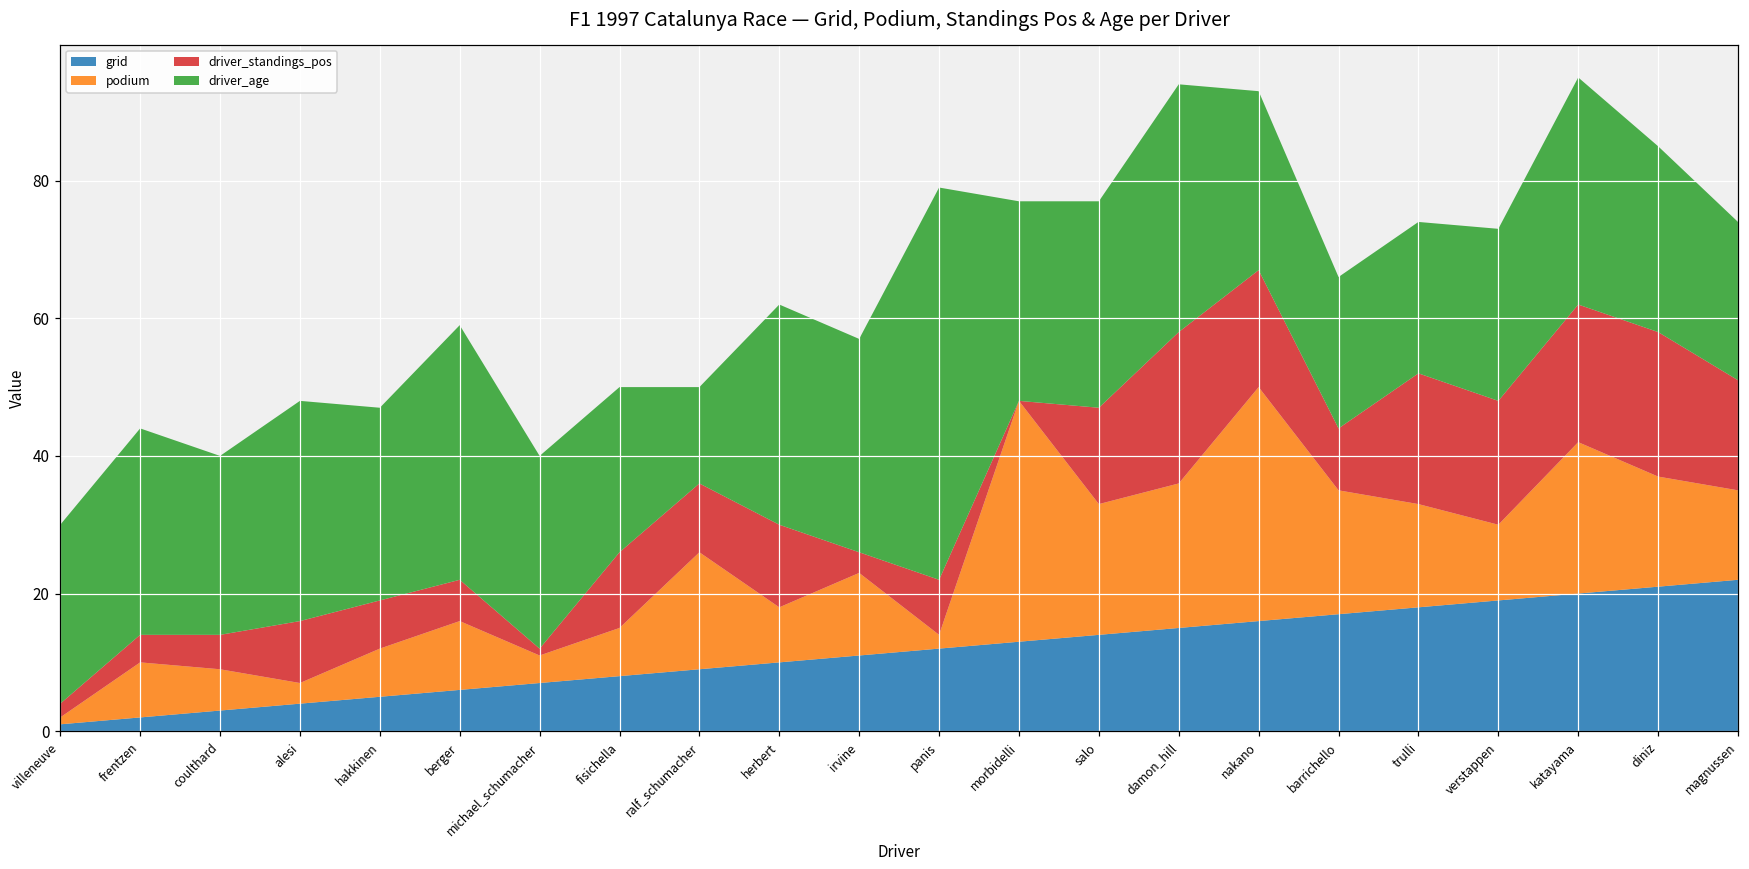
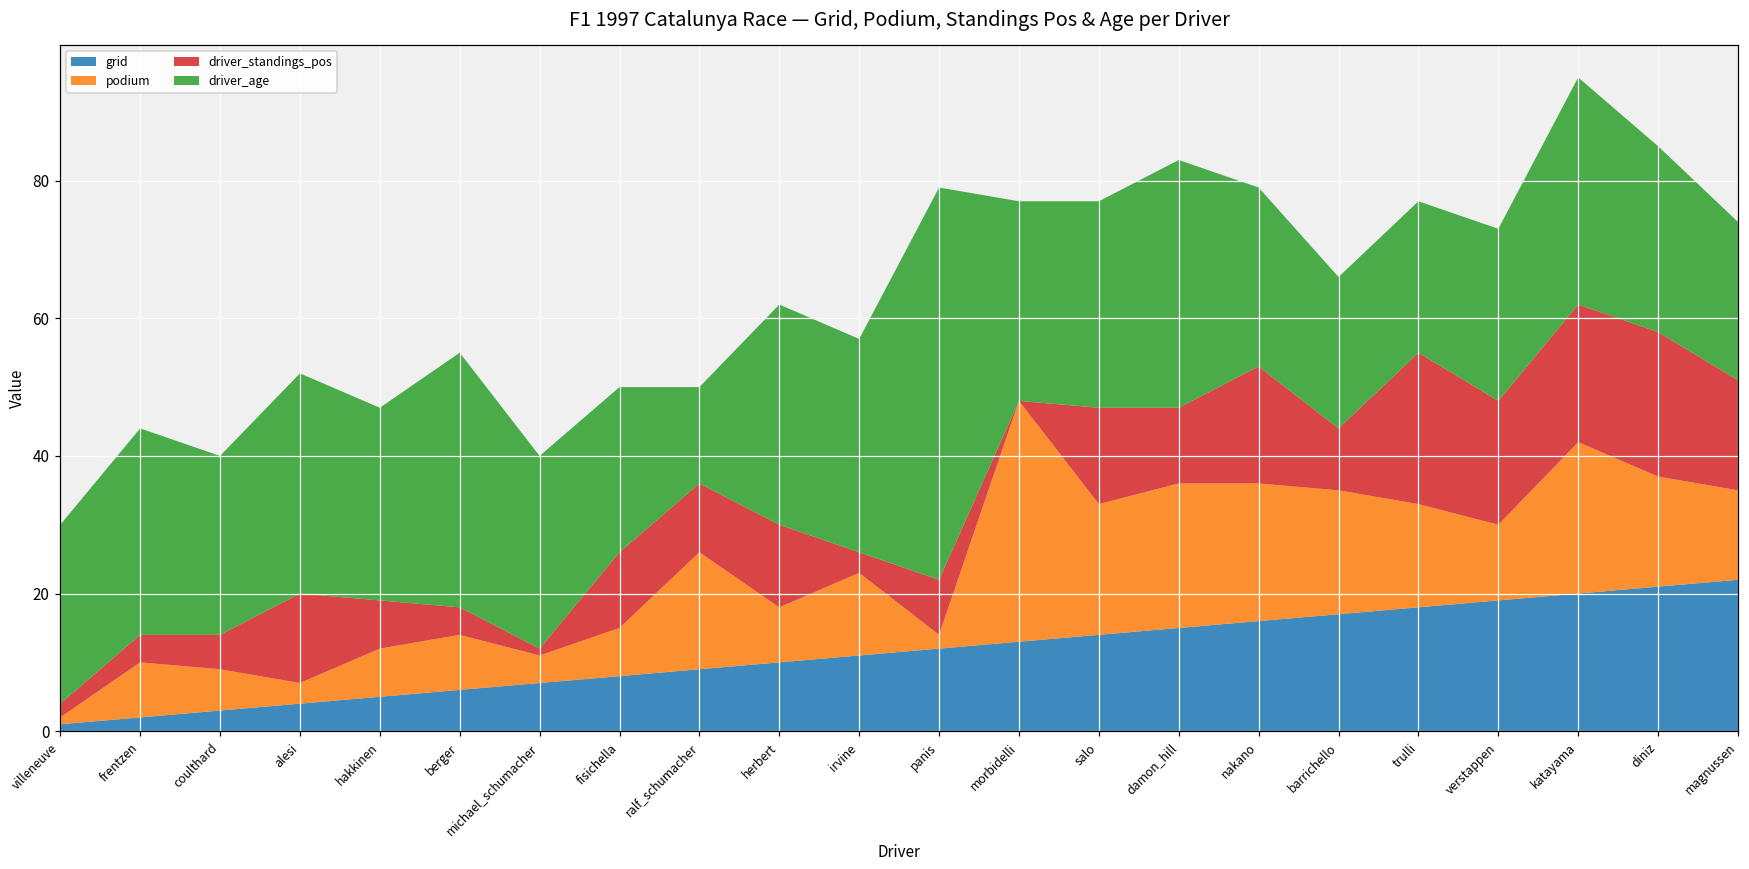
  {
    "grid": {
      "villeneuve": 1,
      "frentzen": 2,
      "coulthard": 3,
      "alesi": 4,
      "hakkinen": 5,
      "berger": 6,
      "michael_schumacher": 7,
      "fisichella": 8,
      "ralf_schumacher": 9,
      "herbert": 10,
      "irvine": 11,
      "panis": 12,
      "morbidelli": 13,
      "salo": 14,
      "damon_hill": 15,
      "nakano": 16,
      "barrichello": 17,
      "trulli": 18,
      "verstappen": 19,
      "katayama": 20,
      "diniz": 21,
      "magnussen": 22
    },
    "podium": {
      "villeneuve": 1,
      "frentzen": 8,
      "coulthard": 6,
      "alesi": 3,
      "hakkinen": 7,
-     "berger": 10,
+     "berger": 8,
      "michael_schumacher": 4,
      "fisichella": 7,
      "ralf_schumacher": 17,
      "herbert": 8,
      "irvine": 12,
      "panis": 2,
      "salo": 19,
      "damon_hill": 21,
-     "nakano": 34,
+     "nakano": 20,
      "barrichello": 18,
      "trulli": 15,
      "verstappen": 11,
      "katayama": 22,
      "diniz": 16,
      "magnussen": 13
    },
    "driver_standings_pos": {
      "villeneuve": 2,
      "frentzen": 4,
      "coulthard": 5,
-     "alesi": 9,
+     "alesi": 13,
      "hakkinen": 7,
-     "berger": 6,
+     "berger": 4,
      "michael_schumacher": 1,
      "fisichella": 11,
      "ralf_schumacher": 10,
      "herbert": 12,
      "irvine": 3,
      "panis": 8,
      "salo": 14,
-     "damon_hill": 22,
+     "damon_hill": 11,
      "nakano": 17,
      "barrichello": 9,
-     "trulli": 19,
+     "trulli": 22,
      "verstappen": 18,
      "katayama": 20,
      "diniz": 21,
      "magnussen": 16
    },
    "driver_age": {
      "villeneuve": 26,
      "frentzen": 30,
      "coulthard": 26,
      "alesi": 32,
      "hakkinen": 28,
      "berger": 37,
      "michael_schumacher": 28,
      "fisichella": 24,
      "ralf_schumacher": 14,
      "herbert": 32,
      "irvine": 31,
      "panis": 57,
      "morbidelli": 29,
      "salo": 30,
      "damon_hill": 36,
      "nakano": 26,
      "barrichello": 22,
      "trulli": 22,
      "verstappen": 25,
      "katayama": 33,
      "diniz": 27,
      "magnussen": 23
    }
  }
